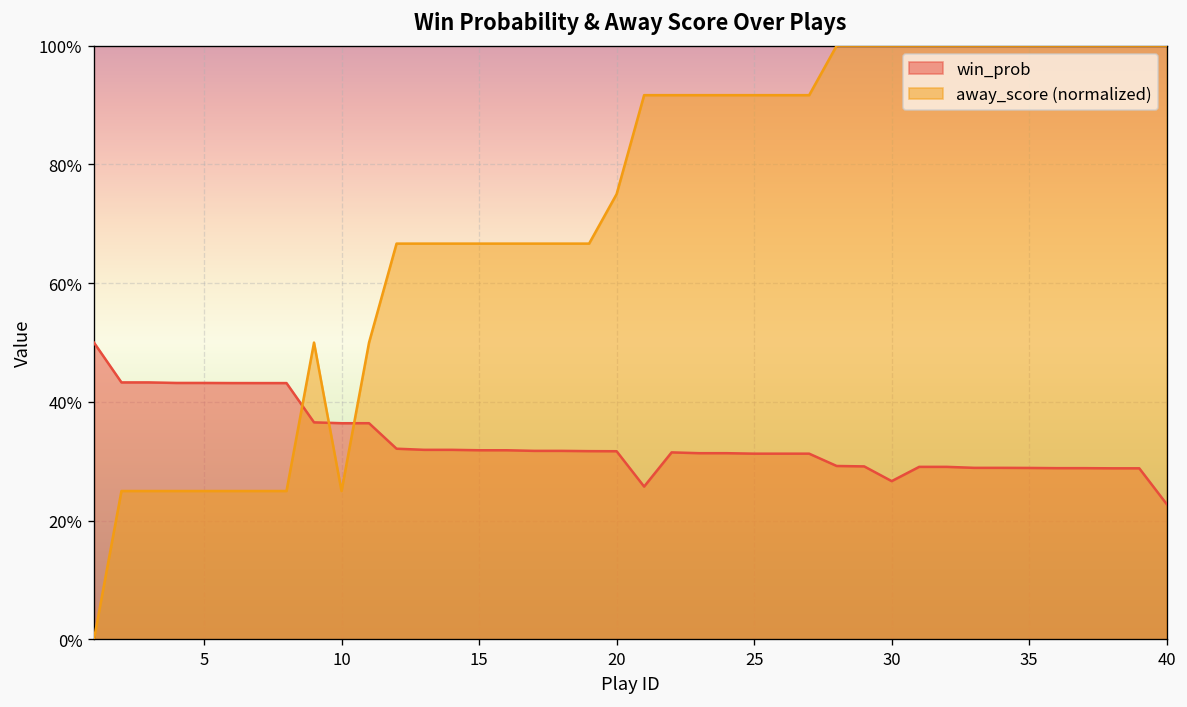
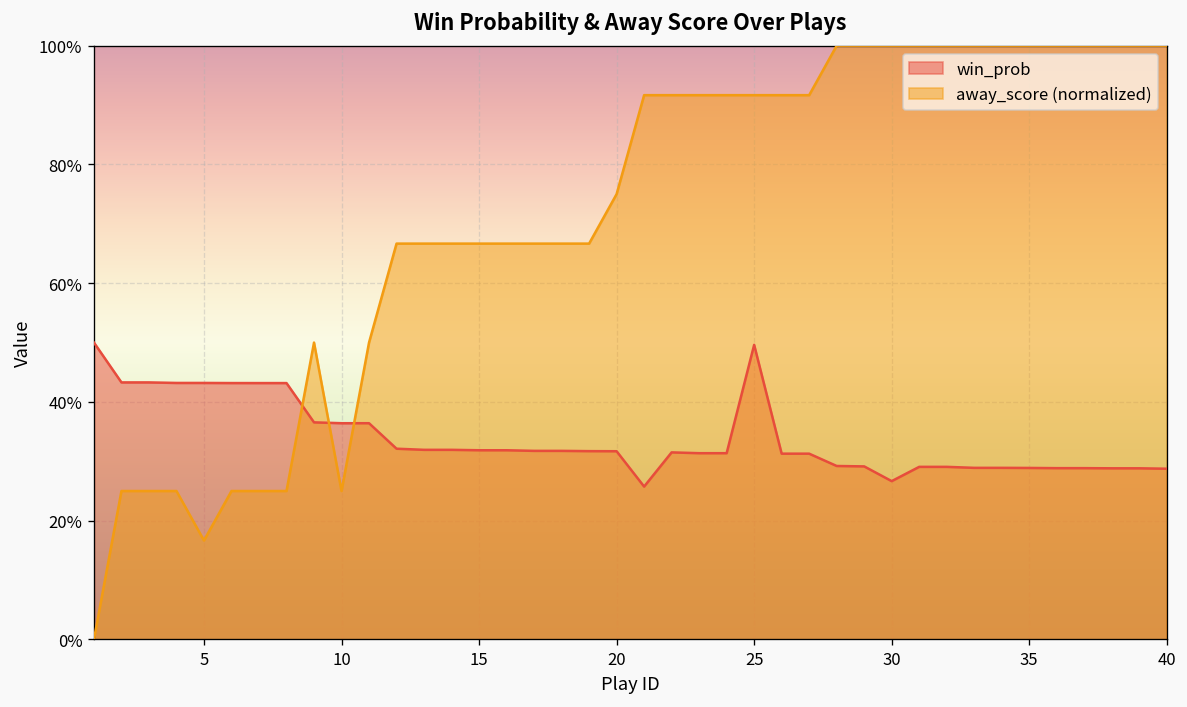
  {
    "win_prob": {
      "5": "43%",
      "10": "36%",
      "15": "32%",
      "20": "32%",
-     "25": "31%",
+     "25": "50%",
      "30": "27%",
      "35": "29%",
-     "40": "23%"
+     "40": "29%"
    },
    "away_score (normalized)": {
-     "5": "25%",
+     "5": "17%",
      "10": "25%",
      "15": "67%",
      "20": "75%",
      "25": "92%",
      "30": "100%",
      "35": "100%",
      "40": "100%"
    }
  }
